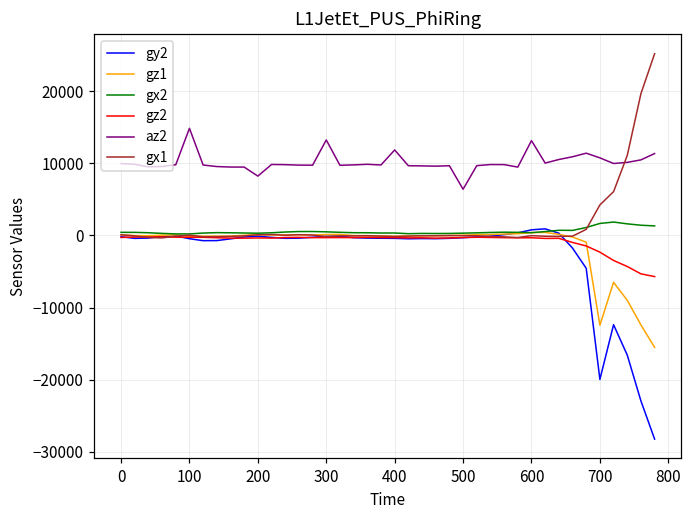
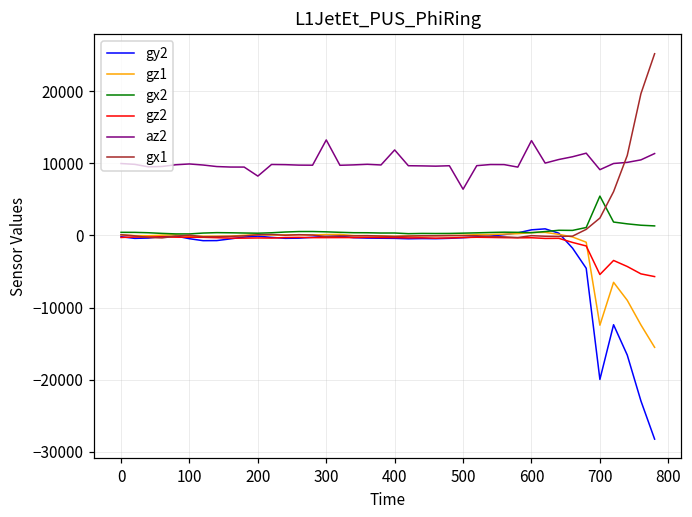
  {
    "gy2": {
      "700": -20000
    },
    "gz1": {
      "700": -12000
    },
    "gx2": {
      "400": 0,
-     "700": 2000
+     "700": 5000
    },
    "gz2": {
-     "700": -2000
+     "700": -5000
    },
    "az2": {
-     "100": 15000,
+     "100": 10000,
      "200": 8000,
      "300": 13000,
      "400": 12000,
      "500": 6000,
      "600": 13000,
-     "700": 11000
+     "700": 9000
    },
    "gx1": {
-     "700": 4000
+     "700": 2000
    }
  }
